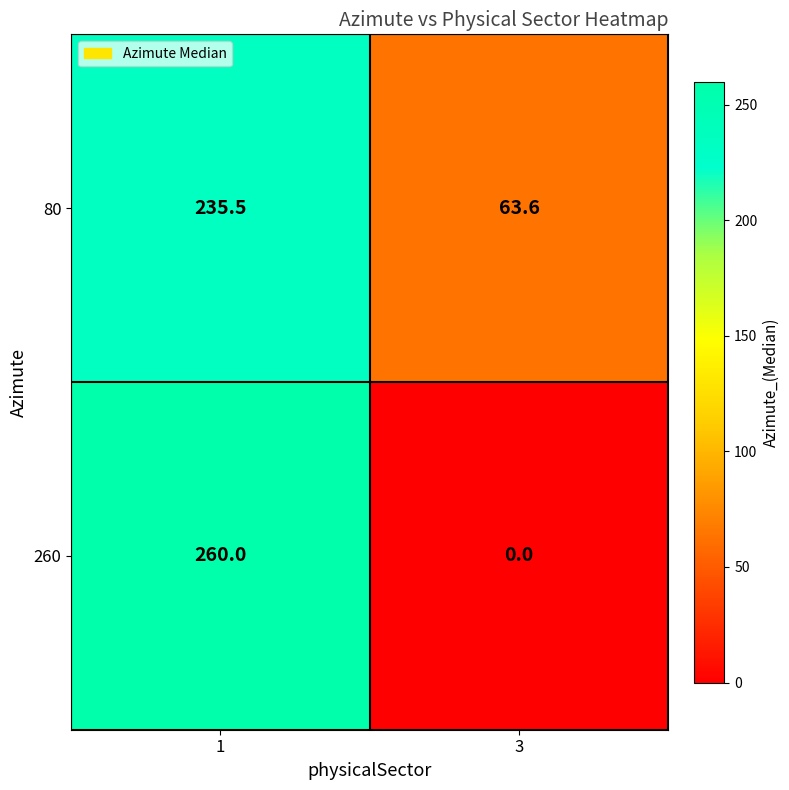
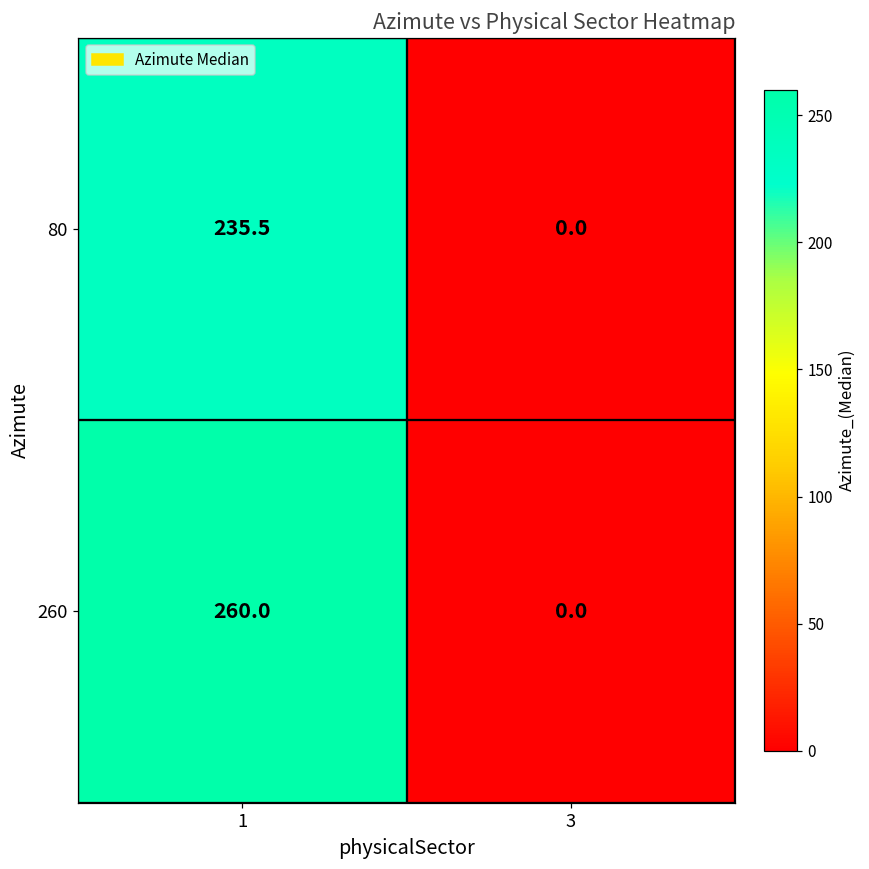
  {
    "80": {
      "1": 235.5,
-     "3": 63.6
+     "3": 0.0
    },
    "260": {
      "1": 260.0,
      "3": 0.0
    }
  }
